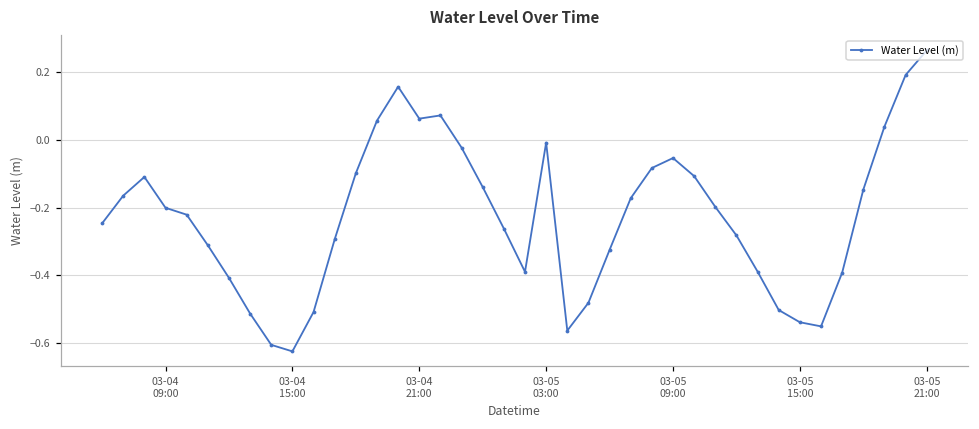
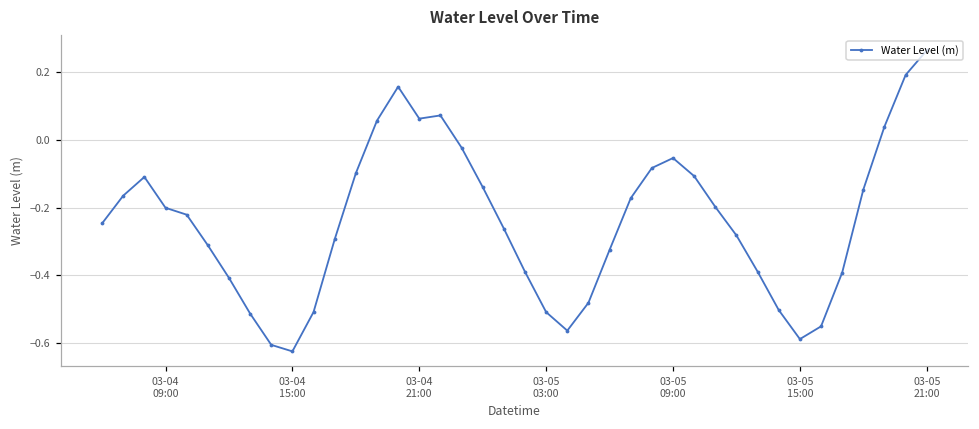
  {
    "03-04 09:00": -0.20,
    "03-04 15:00": -0.62,
    "03-04 21:00": 0.06,
-   "03-05 03:00": -0.01,
+   "03-05 03:00": -0.51,
    "03-05 09:00": -0.05,
-   "03-05 15:00": -0.54
+   "03-05 15:00": -0.59
  }
